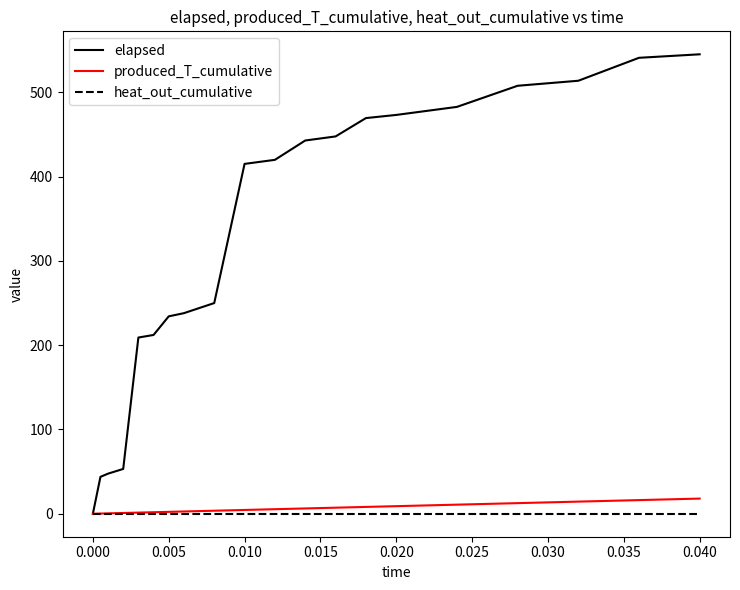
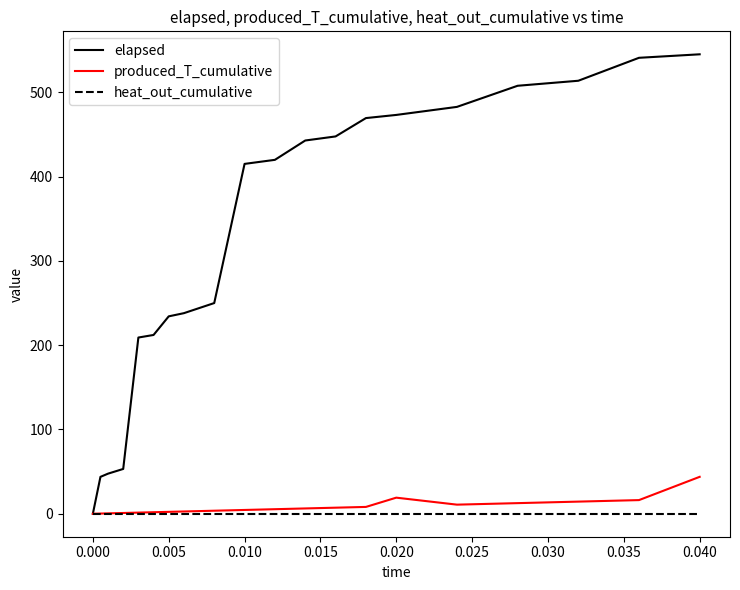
  {
    "produced_T_cumulative": {
      "0.010": 0,
-     "0.020": 10,
-     "0.040": 20
+     "0.020": 20,
+     "0.040": 40
    }
  }
